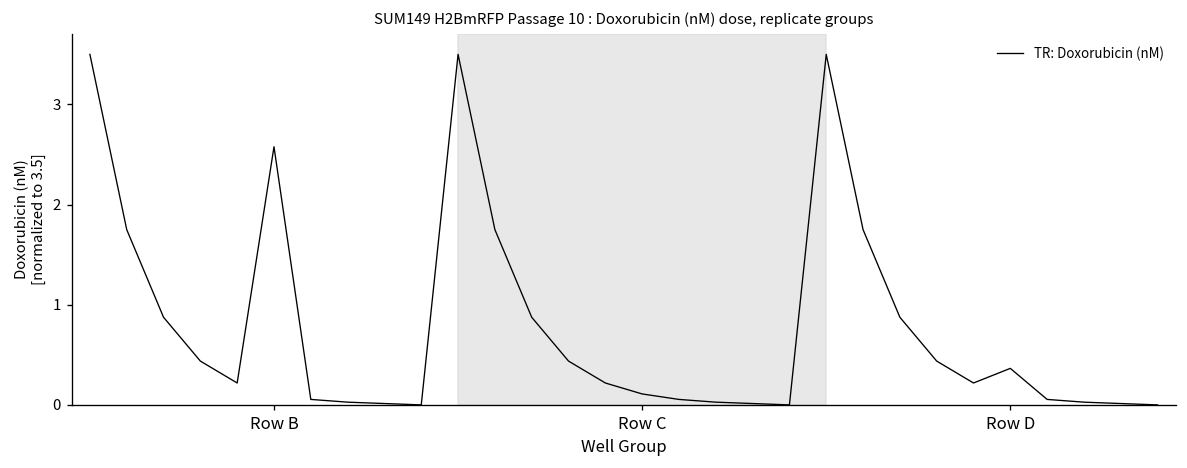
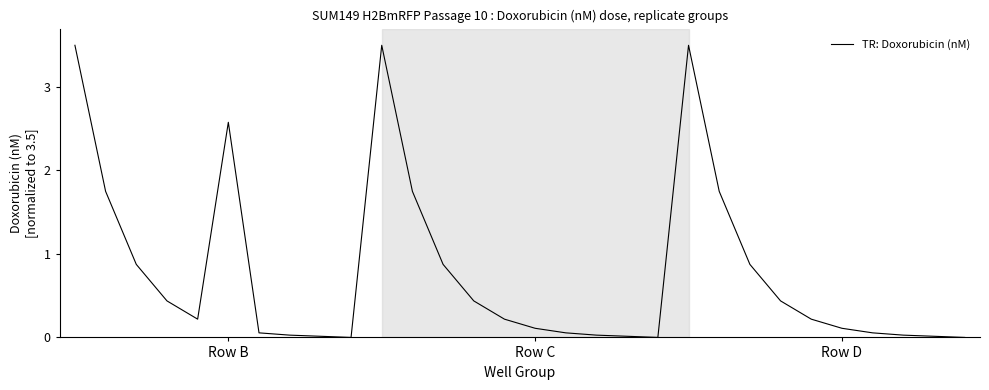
  {
    "Row B": 2.6,
    "Row C": 0.1,
-   "Row D": 0.4
+   "Row D": 0.1
  }
